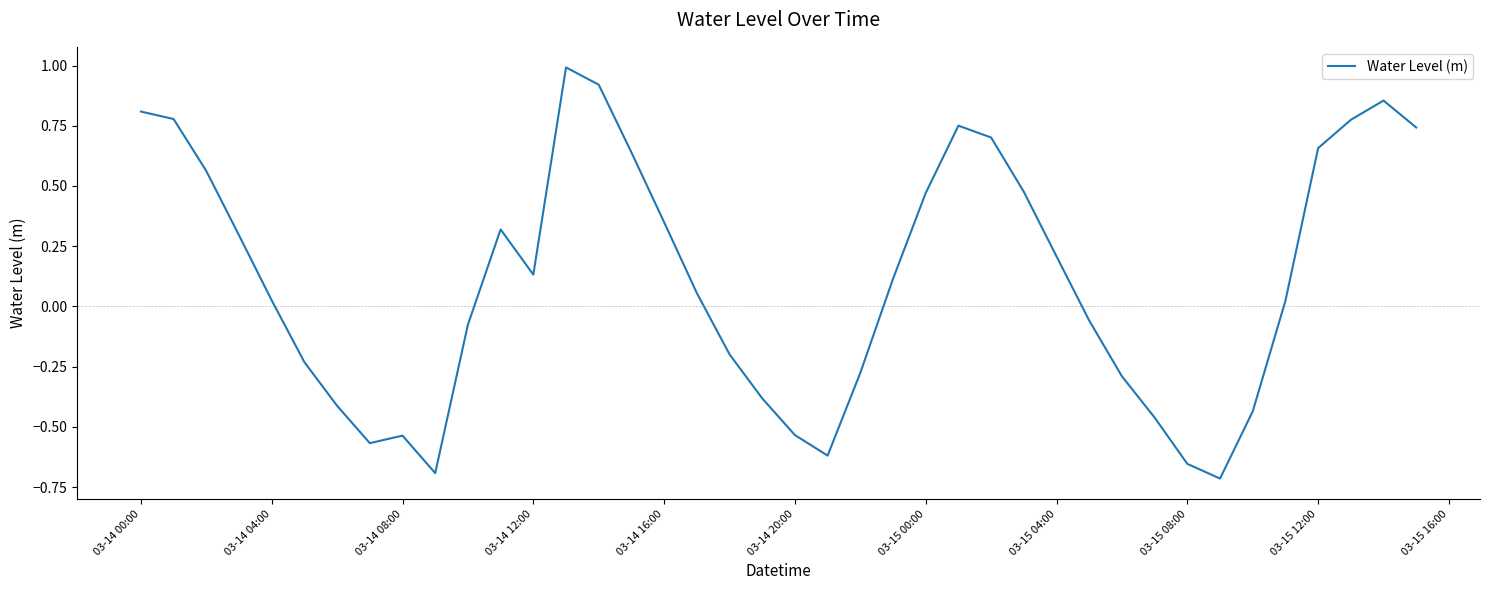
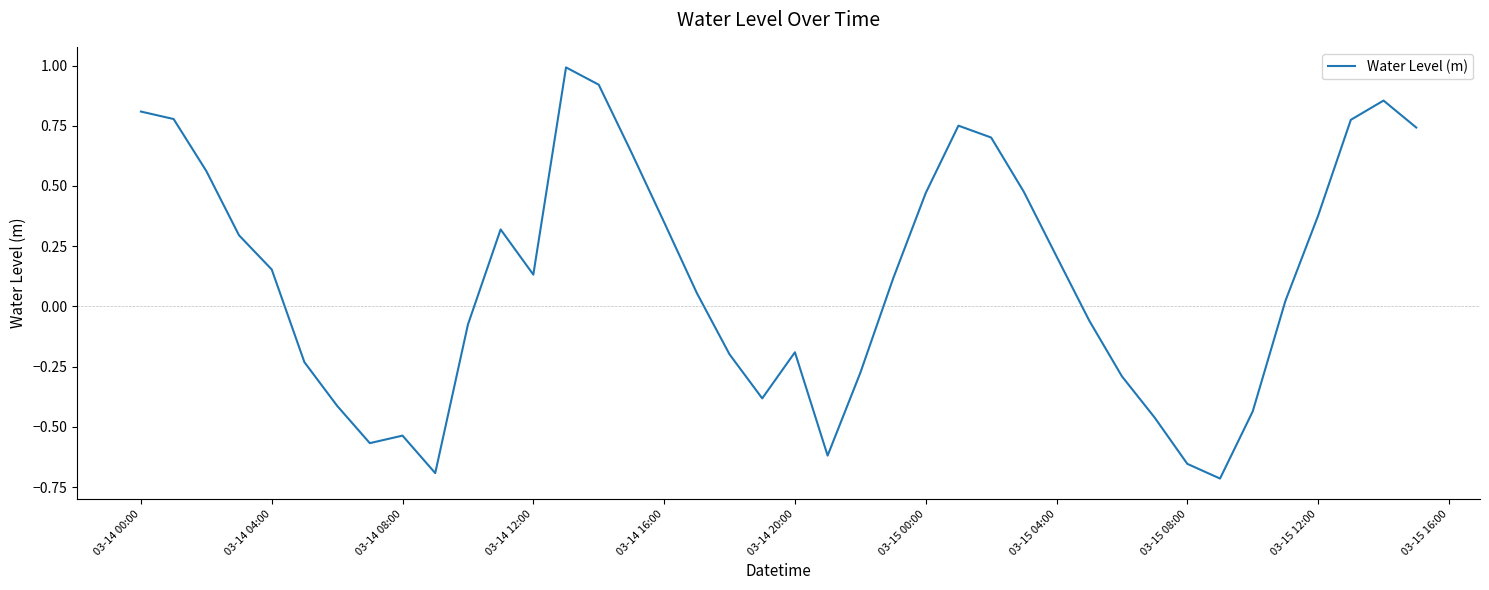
  {
    "03-14 00:00": 0.81,
-   "03-14 04:00": 0.03,
+   "03-14 04:00": 0.15,
    "03-14 08:00": -0.54,
    "03-14 12:00": 0.13,
    "03-14 16:00": 0.35,
-   "03-14 20:00": -0.53,
+   "03-14 20:00": -0.19,
    "03-15 00:00": 0.47,
    "03-15 04:00": 0.21,
    "03-15 08:00": -0.65,
-   "03-15 12:00": 0.66
+   "03-15 12:00": 0.38
  }
